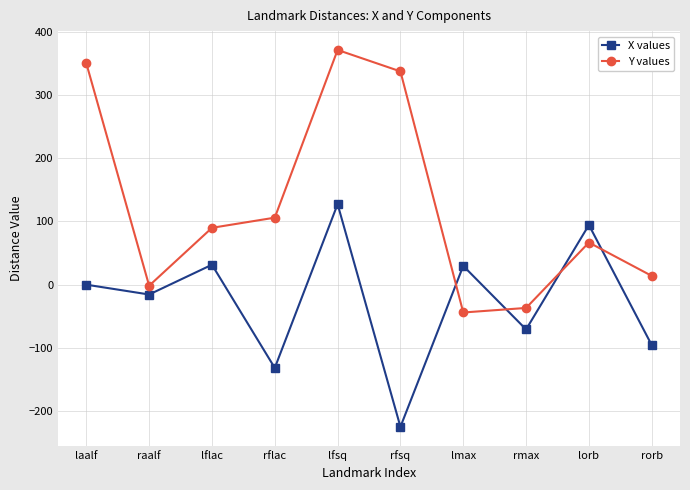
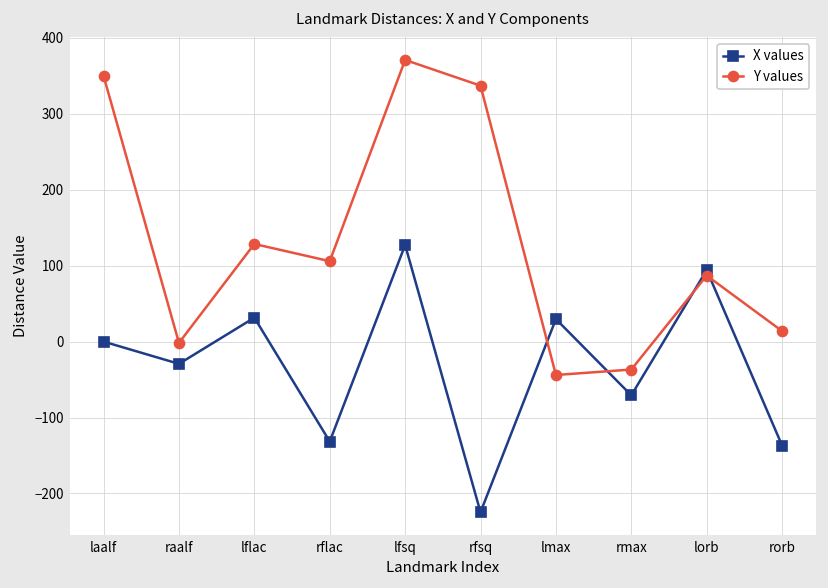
  {
    "X values": {
      "laalf": 0,
-     "raalf": -20,
+     "raalf": -30,
      "lflac": 30,
      "rflac": -130,
      "lfsq": 130,
      "rfsq": -220,
      "lmax": 30,
      "rmax": -70,
      "lorb": 90,
-     "rorb": -100
+     "rorb": -140
    },
    "Y values": {
      "laalf": 350,
      "raalf": 0,
-     "lflac": 90,
+     "lflac": 130,
      "rflac": 110,
      "lfsq": 370,
      "rfsq": 340,
      "lmax": -40,
      "rmax": -40,
-     "lorb": 70,
+     "lorb": 90,
      "rorb": 10
    }
  }
